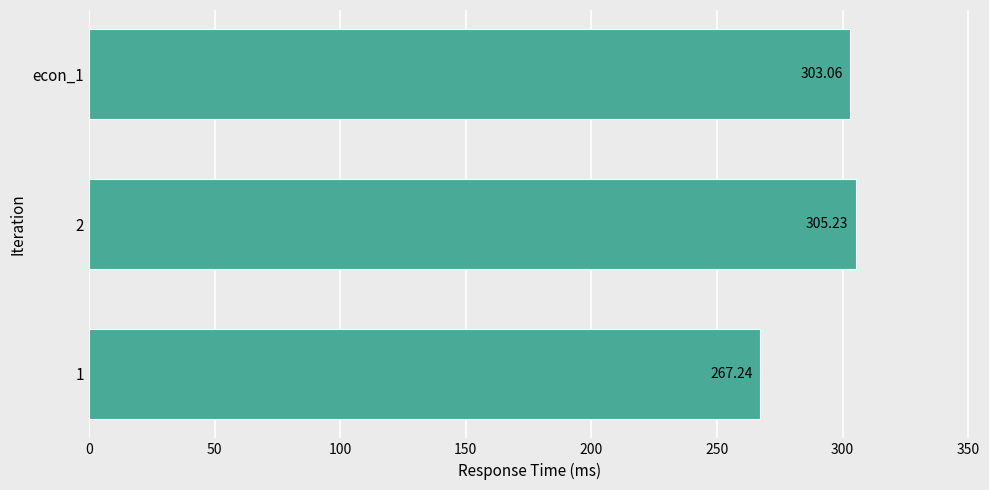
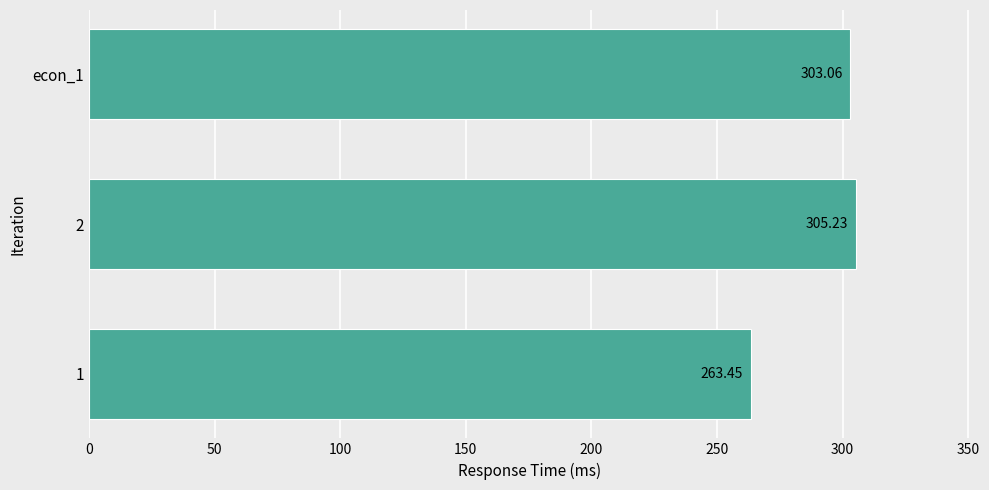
  {
    "econ_1": 303.06,
    "2": 305.23,
-   "1": 267.24
+   "1": 263.45
  }
